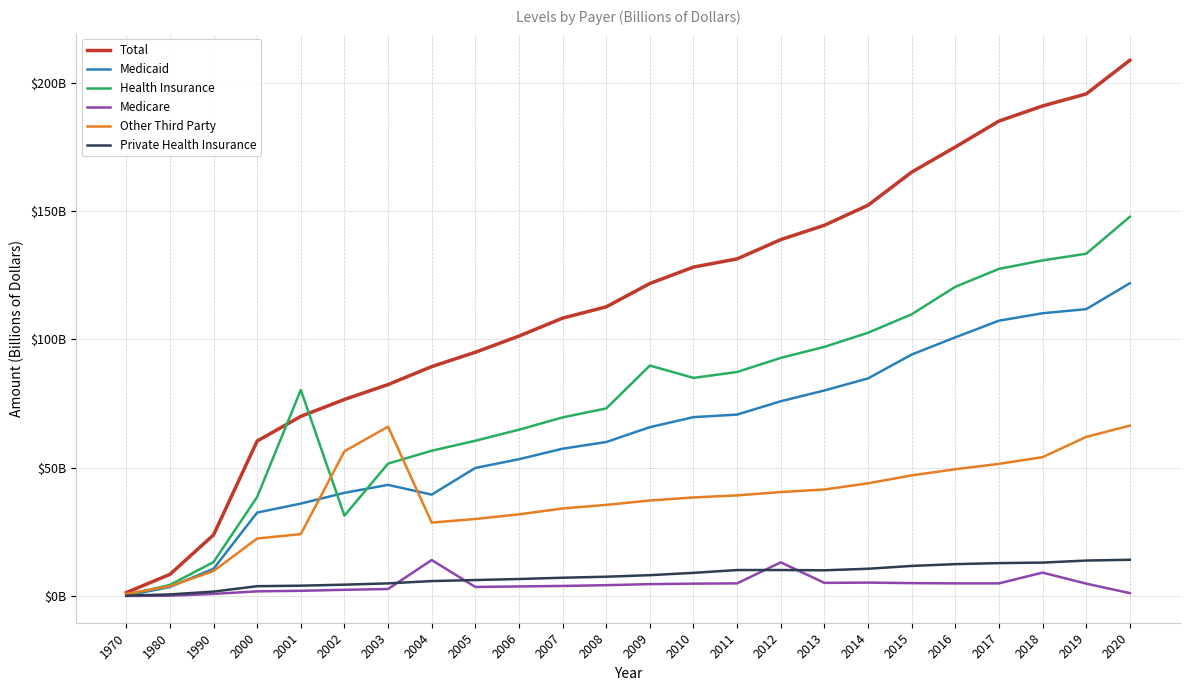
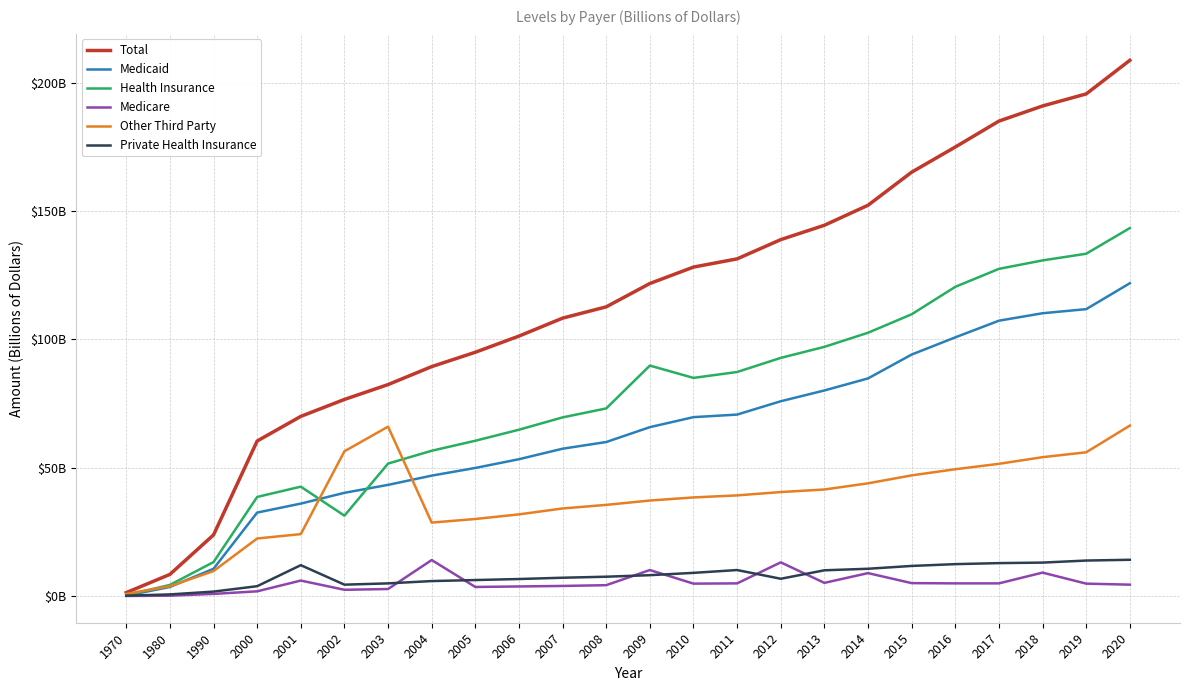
  {
    "Total": {
      "1980": "$8000000000",
      "1990": "$24000000000",
      "2000": "$60000000000",
      "2001": "$70000000000",
      "2002": "$77000000000",
      "2003": "$82000000000",
      "2004": "$89000000000",
      "2005": "$95000000000",
      "2006": "$101000000000",
      "2007": "$108000000000",
      "2008": "$113000000000",
      "2009": "$122000000000",
      "2010": "$128000000000",
      "2011": "$131000000000",
      "2012": "$139000000000",
      "2013": "$145000000000",
      "2014": "$152000000000",
      "2015": "$165000000000",
      "2016": "$175000000000",
      "2017": "$185000000000",
      "2018": "$191000000000",
      "2019": "$196000000000",
      "2020": "$209000000000"
    },
    "Medicaid": {
      "2000": "$33000000000",
      "2001": "$36000000000",
      "2002": "$40000000000",
      "2003": "$43000000000",
-     "2004": "$40000000000",
+     "2004": "$47000000000",
      "2005": "$50000000000",
      "2006": "$53000000000",
      "2007": "$57000000000",
      "2008": "$60000000000",
      "2009": "$66000000000",
      "2010": "$70000000000",
      "2011": "$71000000000",
      "2012": "$76000000000",
      "2013": "$80000000000",
      "2014": "$85000000000",
      "2015": "$94000000000",
      "2016": "$101000000000",
      "2017": "$107000000000",
      "2018": "$110000000000",
      "2019": "$112000000000",
      "2020": "$122000000000"
    },
    "Health Insurance": {
      "1990": "$13000000000",
      "2000": "$39000000000",
-     "2001": "$80000000000",
+     "2001": "$43000000000",
      "2002": "$31000000000",
      "2003": "$52000000000",
      "2004": "$57000000000",
      "2005": "$61000000000",
      "2006": "$65000000000",
      "2007": "$70000000000",
      "2008": "$73000000000",
      "2009": "$90000000000",
      "2010": "$85000000000",
      "2011": "$87000000000",
      "2012": "$93000000000",
      "2013": "$97000000000",
      "2014": "$103000000000",
      "2015": "$110000000000",
      "2016": "$121000000000",
      "2017": "$128000000000",
      "2018": "$131000000000",
      "2019": "$133000000000",
-     "2020": "$148000000000"
+     "2020": "$143000000000"
    },
    "Medicare": {
      "2000": "$2000000000",
-     "2001": "$2000000000",
+     "2001": "$6000000000",
      "2002": "$2000000000",
      "2003": "$3000000000",
      "2004": "$14000000000",
      "2005": "$4000000000",
      "2006": "$4000000000",
      "2007": "$4000000000",
      "2008": "$4000000000",
-     "2009": "$5000000000",
+     "2009": "$10000000000",
      "2010": "$5000000000",
      "2011": "$5000000000",
      "2012": "$13000000000",
      "2013": "$5000000000",
-     "2014": "$5000000000",
+     "2014": "$9000000000",
      "2015": "$5000000000",
      "2016": "$5000000000",
      "2017": "$5000000000",
      "2018": "$9000000000",
      "2019": "$5000000000",
-     "2020": "$1000000000"
+     "2020": "$4000000000"
    },
    "Other Third Party": {
      "2000": "$22000000000",
      "2001": "$24000000000",
      "2002": "$56000000000",
      "2003": "$66000000000",
      "2004": "$29000000000",
      "2005": "$30000000000",
      "2006": "$32000000000",
      "2007": "$34000000000",
      "2008": "$36000000000",
      "2009": "$37000000000",
      "2010": "$38000000000",
      "2011": "$39000000000",
      "2012": "$41000000000",
      "2013": "$42000000000",
      "2014": "$44000000000",
      "2015": "$47000000000",
      "2016": "$49000000000",
      "2017": "$52000000000",
      "2018": "$54000000000",
-     "2019": "$62000000000",
+     "2019": "$56000000000",
      "2020": "$66000000000"
    },
    "Private Health Insurance": {
      "2000": "$4000000000",
-     "2001": "$4000000000",
+     "2001": "$12000000000",
      "2002": "$4000000000",
      "2003": "$5000000000",
      "2004": "$6000000000",
      "2005": "$6000000000",
      "2006": "$7000000000",
      "2007": "$7000000000",
      "2008": "$8000000000",
      "2009": "$8000000000",
      "2010": "$9000000000",
      "2011": "$10000000000",
-     "2012": "$10000000000",
+     "2012": "$7000000000",
      "2013": "$10000000000",
      "2014": "$11000000000",
      "2015": "$12000000000",
      "2016": "$12000000000",
      "2017": "$13000000000",
      "2018": "$13000000000",
      "2019": "$14000000000",
      "2020": "$14000000000"
    }
  }
